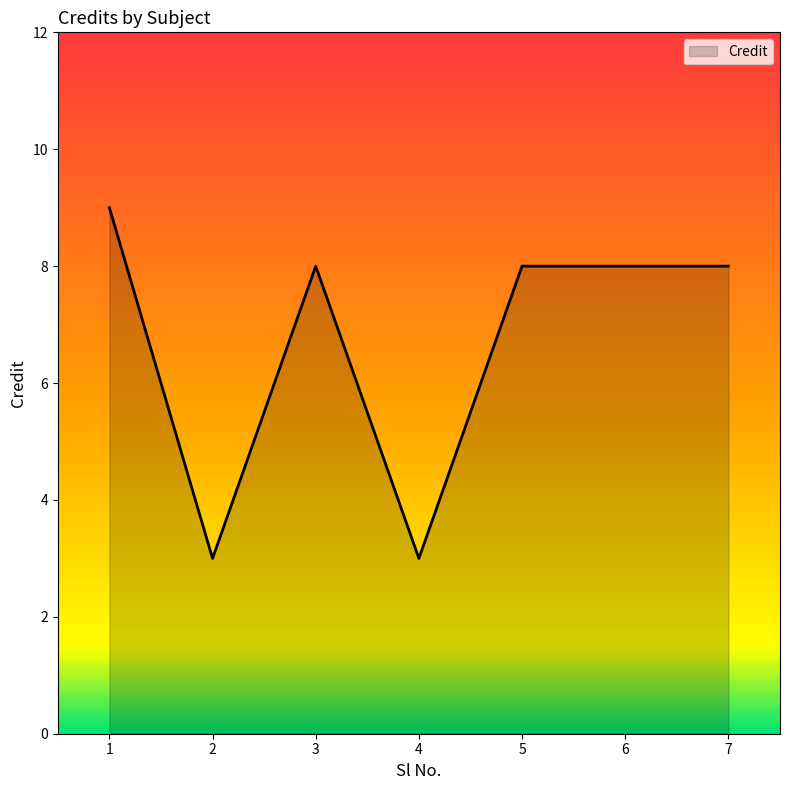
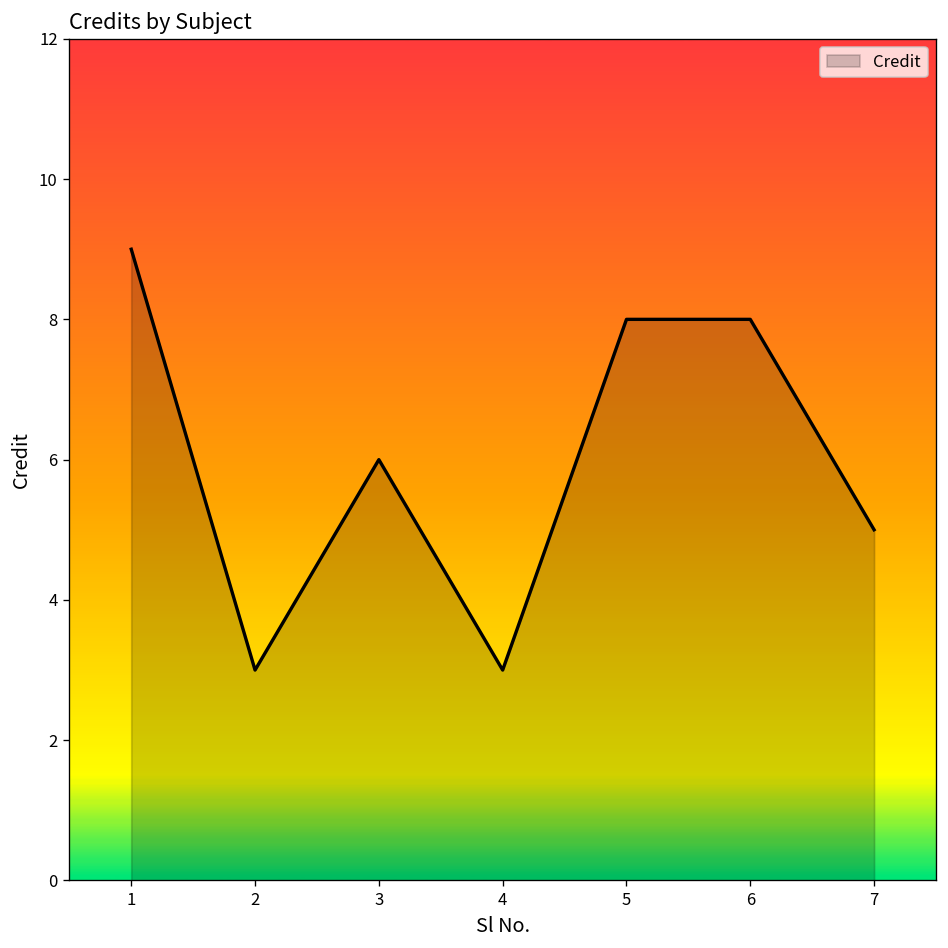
  {
    "1": 9,
    "2": 3,
-   "3": 8,
+   "3": 6,
    "4": 3,
    "5": 8,
    "6": 8,
-   "7": 8
+   "7": 5
  }
